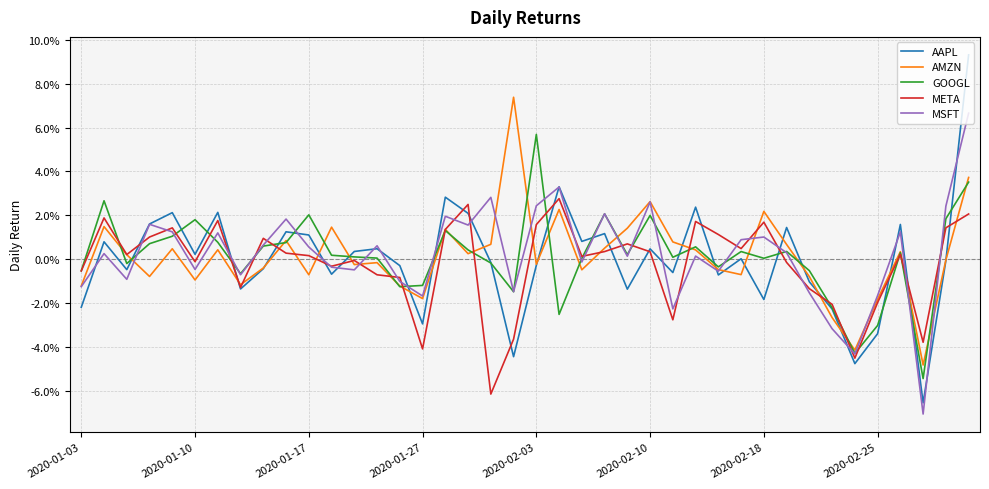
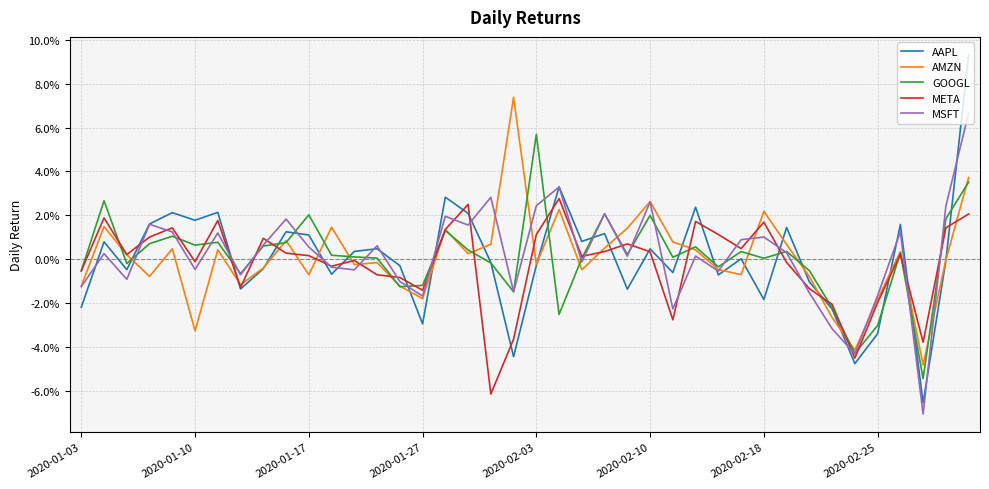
  {
    "AAPL": {
      "2020-01-03": "-2.2%",
-     "2020-01-10": "0.2%",
+     "2020-01-10": "1.8%",
      "2020-01-17": "1.1%",
      "2020-01-27": "-2.9%",
      "2020-02-10": "0.5%",
      "2020-02-18": "-1.8%",
      "2020-02-25": "-3.4%"
    },
    "AMZN": {
-     "2020-01-10": "-0.9%",
+     "2020-01-10": "-3.3%",
      "2020-01-17": "-0.7%",
      "2020-01-27": "-1.8%",
      "2020-02-18": "2.2%",
      "2020-02-25": "-1.8%"
    },
    "GOOGL": {
-     "2020-01-10": "1.8%",
+     "2020-01-10": "0.6%",
      "2020-01-17": "2.0%",
      "2020-01-27": "-1.2%",
      "2020-02-03": "5.7%",
      "2020-02-10": "2.0%",
      "2020-02-18": "0.0%",
      "2020-02-25": "-3.0%"
    },
    "META": {
      "2020-01-10": "-0.1%",
      "2020-01-17": "0.2%",
-     "2020-01-27": "-4.1%",
-     "2020-02-03": "1.6%",
+     "2020-01-27": "-1.4%",
+     "2020-02-03": "1.1%",
      "2020-02-10": "0.3%",
      "2020-02-18": "1.7%",
      "2020-02-25": "-2.0%"
    },
    "MSFT": {
      "2020-01-10": "-0.5%",
      "2020-01-17": "0.6%",
      "2020-01-27": "-1.7%",
      "2020-02-03": "2.4%",
      "2020-02-18": "1.0%",
      "2020-02-25": "-1.7%"
    }
  }
